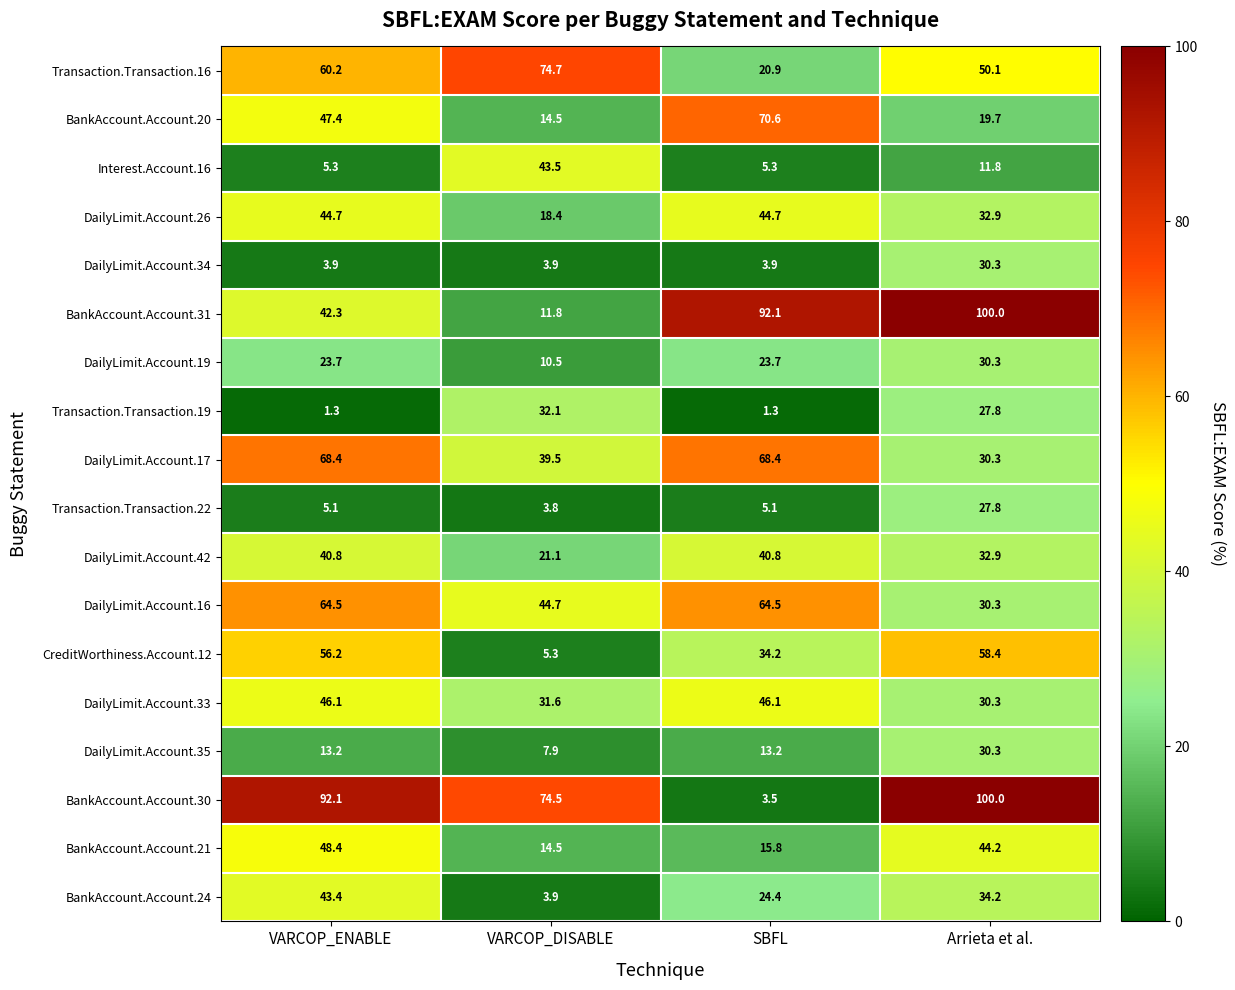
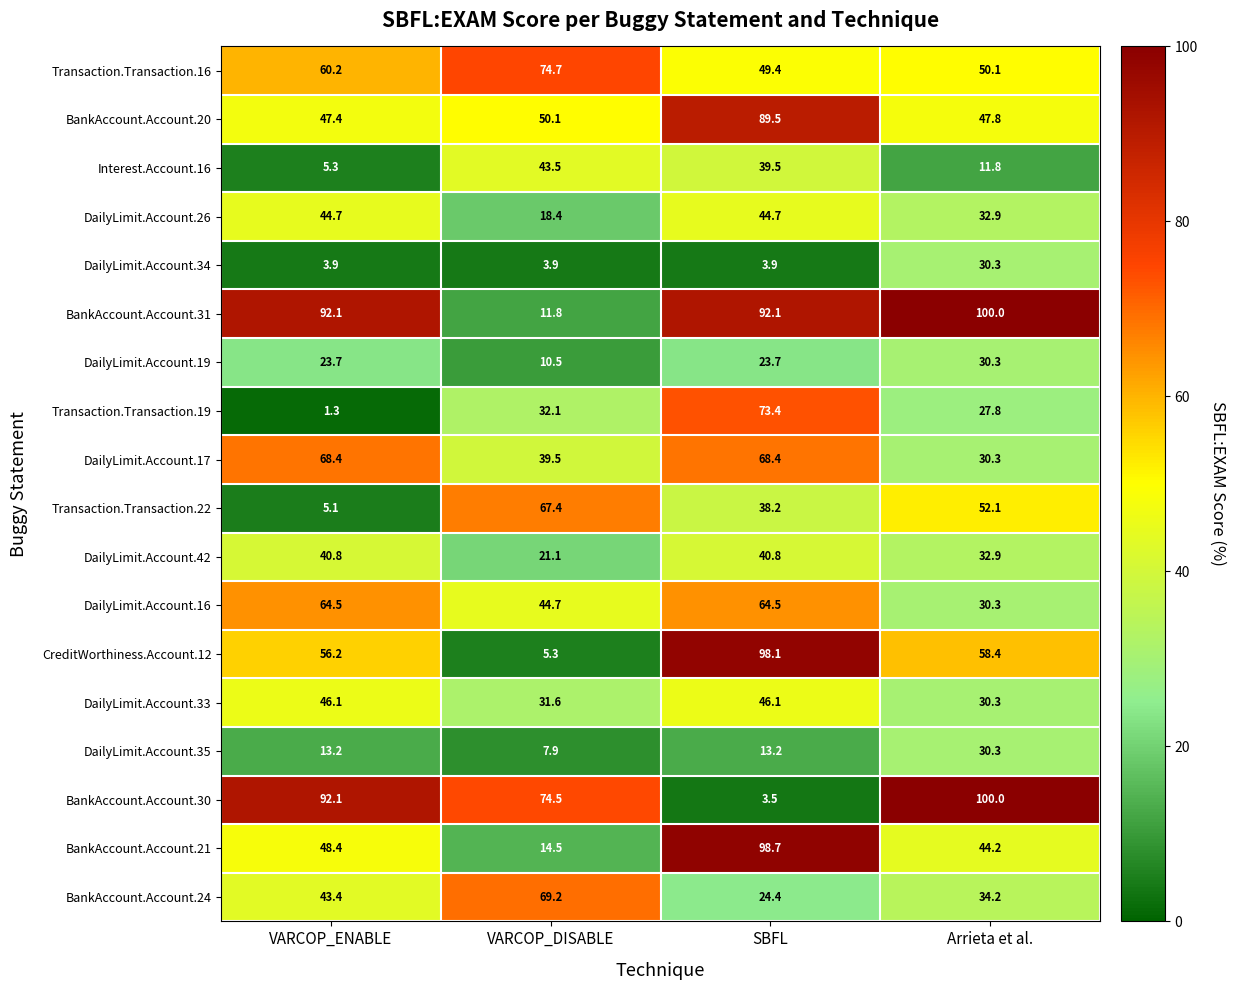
  {
    "Transaction.Transaction.16": {
      "VARCOP_ENABLE": 60.2,
      "VARCOP_DISABLE": 74.7,
-     "SBFL": 20.9,
+     "SBFL": 49.4,
      "Arrieta et al.": 50.1
    },
    "BankAccount.Account.20": {
      "VARCOP_ENABLE": 47.4,
-     "VARCOP_DISABLE": 14.5,
-     "SBFL": 70.6,
-     "Arrieta et al.": 19.7
+     "VARCOP_DISABLE": 50.1,
+     "SBFL": 89.5,
+     "Arrieta et al.": 47.8
    },
    "Interest.Account.16": {
      "VARCOP_ENABLE": 5.3,
      "VARCOP_DISABLE": 43.5,
-     "SBFL": 5.3,
+     "SBFL": 39.5,
      "Arrieta et al.": 11.8
    },
    "DailyLimit.Account.26": {
      "VARCOP_ENABLE": 44.7,
      "VARCOP_DISABLE": 18.4,
      "SBFL": 44.7,
      "Arrieta et al.": 32.9
    },
    "DailyLimit.Account.34": {
      "VARCOP_ENABLE": 3.9,
      "VARCOP_DISABLE": 3.9,
      "SBFL": 3.9,
      "Arrieta et al.": 30.3
    },
    "BankAccount.Account.31": {
-     "VARCOP_ENABLE": 42.3,
+     "VARCOP_ENABLE": 92.1,
      "VARCOP_DISABLE": 11.8,
      "SBFL": 92.1,
      "Arrieta et al.": 100.0
    },
    "DailyLimit.Account.19": {
      "VARCOP_ENABLE": 23.7,
      "VARCOP_DISABLE": 10.5,
      "SBFL": 23.7,
      "Arrieta et al.": 30.3
    },
    "Transaction.Transaction.19": {
      "VARCOP_ENABLE": 1.3,
      "VARCOP_DISABLE": 32.1,
-     "SBFL": 1.3,
+     "SBFL": 73.4,
      "Arrieta et al.": 27.8
    },
    "DailyLimit.Account.17": {
      "VARCOP_ENABLE": 68.4,
      "VARCOP_DISABLE": 39.5,
      "SBFL": 68.4,
      "Arrieta et al.": 30.3
    },
    "Transaction.Transaction.22": {
      "VARCOP_ENABLE": 5.1,
-     "VARCOP_DISABLE": 3.8,
-     "SBFL": 5.1,
-     "Arrieta et al.": 27.8
+     "VARCOP_DISABLE": 67.4,
+     "SBFL": 38.2,
+     "Arrieta et al.": 52.1
    },
    "DailyLimit.Account.42": {
      "VARCOP_ENABLE": 40.8,
      "VARCOP_DISABLE": 21.1,
      "SBFL": 40.8,
      "Arrieta et al.": 32.9
    },
    "DailyLimit.Account.16": {
      "VARCOP_ENABLE": 64.5,
      "VARCOP_DISABLE": 44.7,
      "SBFL": 64.5,
      "Arrieta et al.": 30.3
    },
    "CreditWorthiness.Account.12": {
      "VARCOP_ENABLE": 56.2,
      "VARCOP_DISABLE": 5.3,
-     "SBFL": 34.2,
+     "SBFL": 98.1,
      "Arrieta et al.": 58.4
    },
    "DailyLimit.Account.33": {
      "VARCOP_ENABLE": 46.1,
      "VARCOP_DISABLE": 31.6,
      "SBFL": 46.1,
      "Arrieta et al.": 30.3
    },
    "DailyLimit.Account.35": {
      "VARCOP_ENABLE": 13.2,
      "VARCOP_DISABLE": 7.9,
      "SBFL": 13.2,
      "Arrieta et al.": 30.3
    },
    "BankAccount.Account.30": {
      "VARCOP_ENABLE": 92.1,
      "VARCOP_DISABLE": 74.5,
      "SBFL": 3.5,
      "Arrieta et al.": 100.0
    },
    "BankAccount.Account.21": {
      "VARCOP_ENABLE": 48.4,
      "VARCOP_DISABLE": 14.5,
-     "SBFL": 15.8,
+     "SBFL": 98.7,
      "Arrieta et al.": 44.2
    },
    "BankAccount.Account.24": {
      "VARCOP_ENABLE": 43.4,
-     "VARCOP_DISABLE": 3.9,
+     "VARCOP_DISABLE": 69.2,
      "SBFL": 24.4,
      "Arrieta et al.": 34.2
    }
  }
